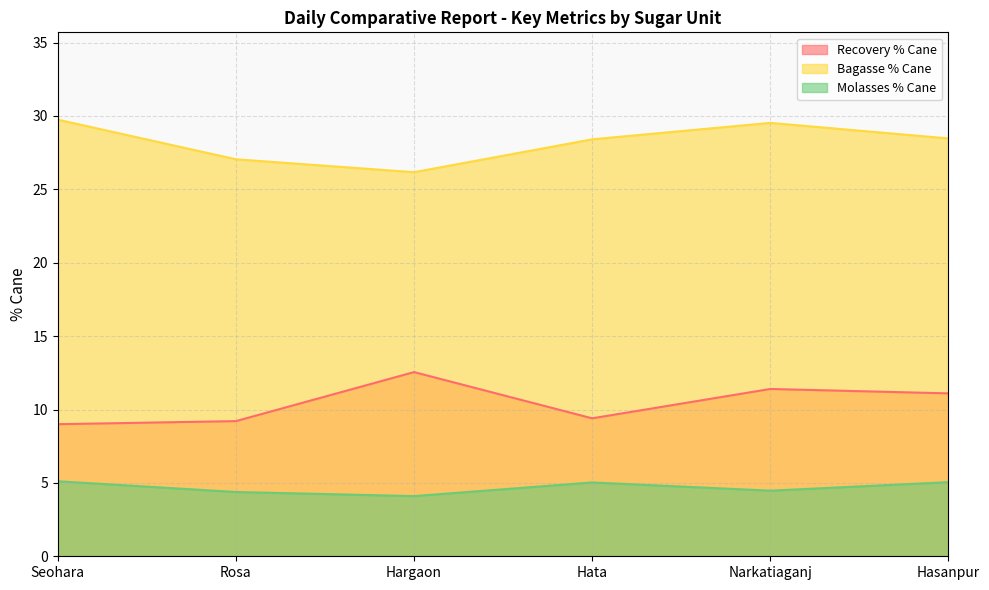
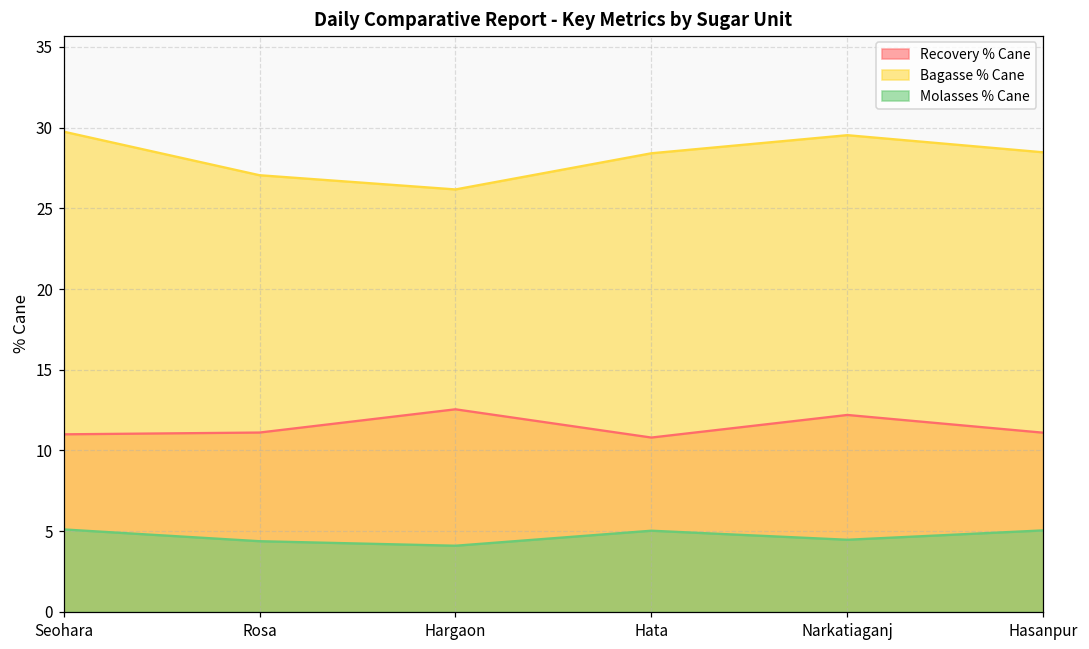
  {
    "Recovery % Cane": {
-     "Seohara": 9,
-     "Rosa": 9.2,
+     "Seohara": 11,
+     "Rosa": 11.1,
      "Hargaon": 12.6,
-     "Hata": 9.4,
-     "Narkatiaganj": 11.4,
+     "Hata": 10.8,
+     "Narkatiaganj": 12.2,
      "Hasanpur": 11.1
    },
    "Bagasse % Cane": {
      "Seohara": 29.8,
      "Rosa": 27.1,
      "Hargaon": 26.2,
      "Hata": 28.4,
      "Narkatiaganj": 29.5,
      "Hasanpur": 28.5
    },
    "Molasses % Cane": {
      "Seohara": 5.1,
      "Rosa": 4.4,
      "Hargaon": 4.1,
      "Hata": 5.0,
      "Narkatiaganj": 4.5,
      "Hasanpur": 5.1
    }
  }
